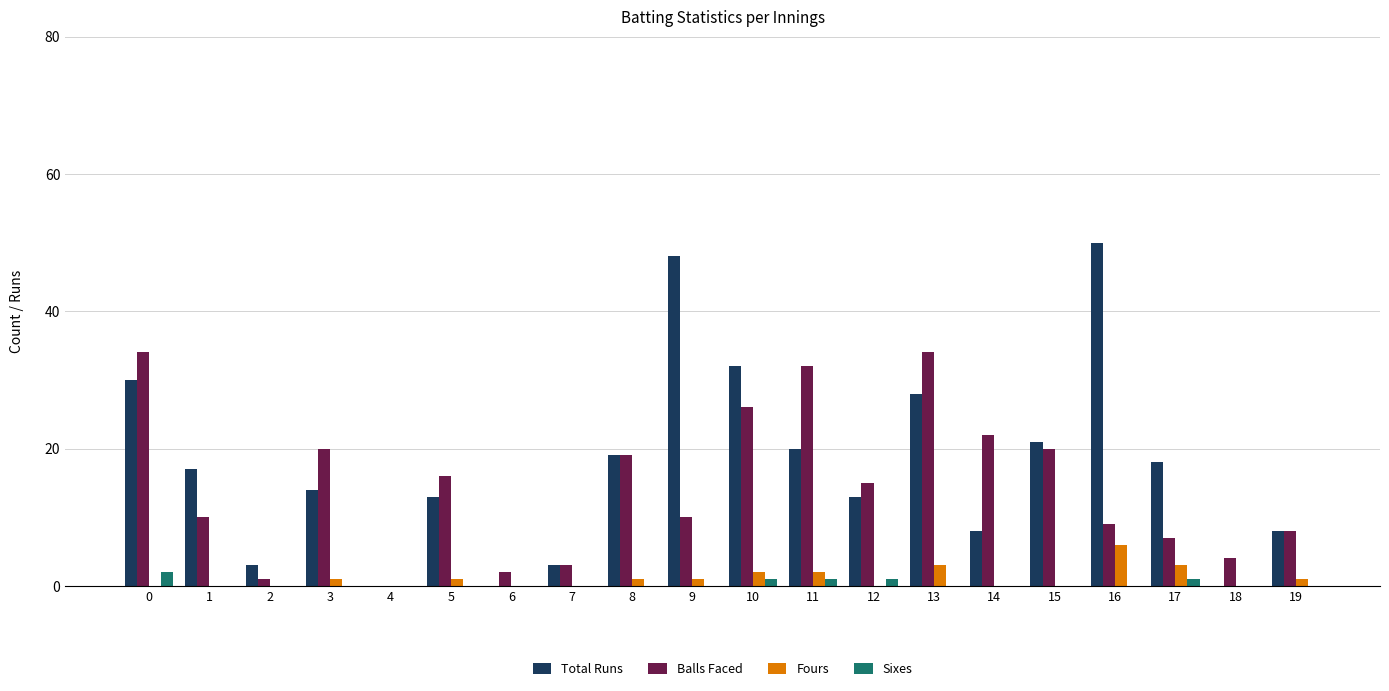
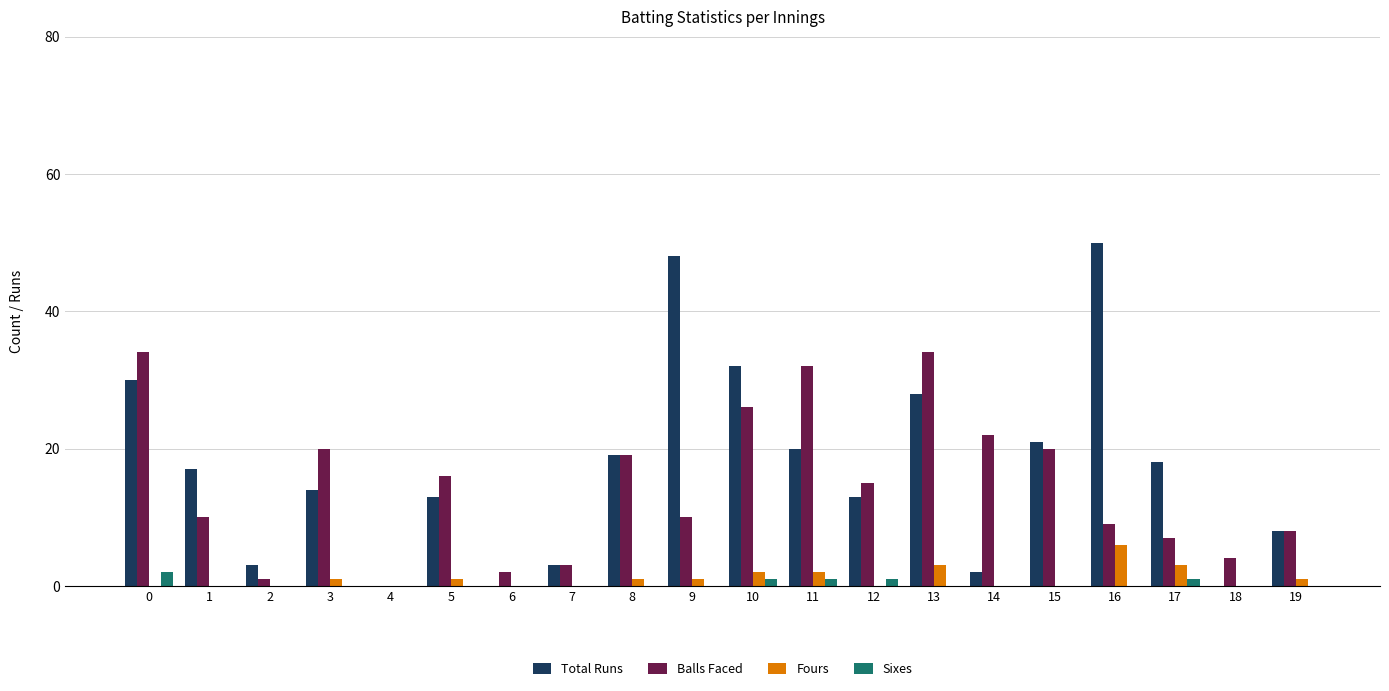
  {
    "Total Runs": {
      "0": 30,
      "1": 17,
      "2": 3,
      "3": 14,
      "4": 0,
      "5": 13,
      "6": 0,
      "7": 3,
      "8": 19,
      "9": 48,
      "10": 32,
      "11": 20,
      "12": 13,
      "13": 28,
-     "14": 8,
+     "14": 2,
      "15": 21,
      "16": 50,
      "17": 18,
      "18": 0,
      "19": 8
    },
    "Balls Faced": {
      "0": 34,
      "1": 10,
      "2": 1,
      "3": 20,
      "4": 0,
      "5": 16,
      "6": 2,
      "7": 3,
      "8": 19,
      "9": 10,
      "10": 26,
      "11": 32,
      "12": 15,
      "13": 34,
      "14": 22,
      "15": 20,
      "16": 9,
      "17": 7,
      "18": 4,
      "19": 8
    },
    "Fours": {
      "0": 0,
      "1": 0,
      "2": 0,
      "3": 1,
      "4": 0,
      "5": 1,
      "6": 0,
      "7": 0,
      "8": 1,
      "9": 1,
      "10": 2,
      "11": 2,
      "12": 0,
      "13": 3,
      "14": 0,
      "15": 0,
      "16": 6,
      "17": 3,
      "18": 0,
      "19": 1
    },
    "Sixes": {
      "0": 2,
      "1": 0,
      "2": 0,
      "3": 0,
      "4": 0,
      "5": 0,
      "6": 0,
      "7": 0,
      "8": 0,
      "9": 0,
      "10": 1,
      "11": 1,
      "12": 1,
      "13": 0,
      "14": 0,
      "15": 0,
      "16": 0,
      "17": 1,
      "18": 0,
      "19": 0
    }
  }
